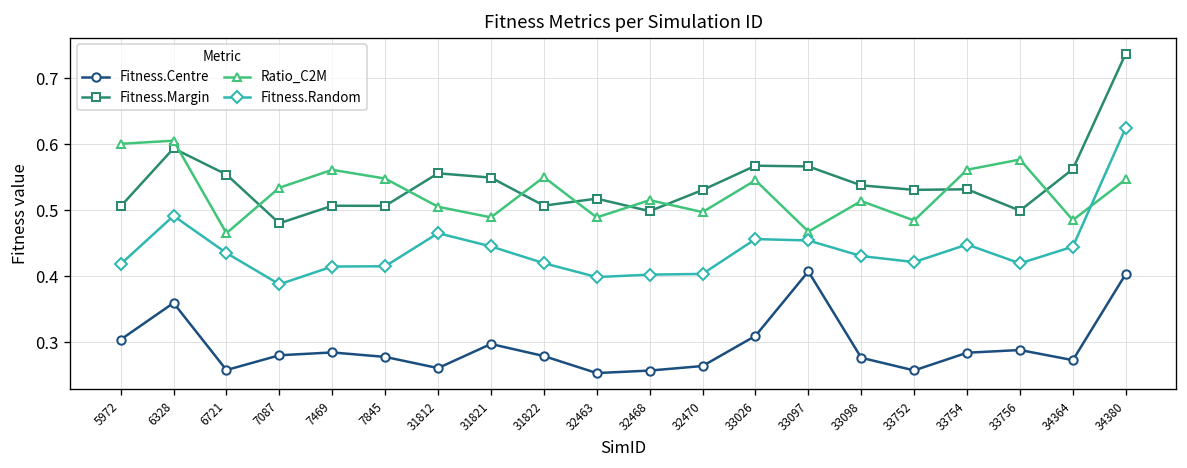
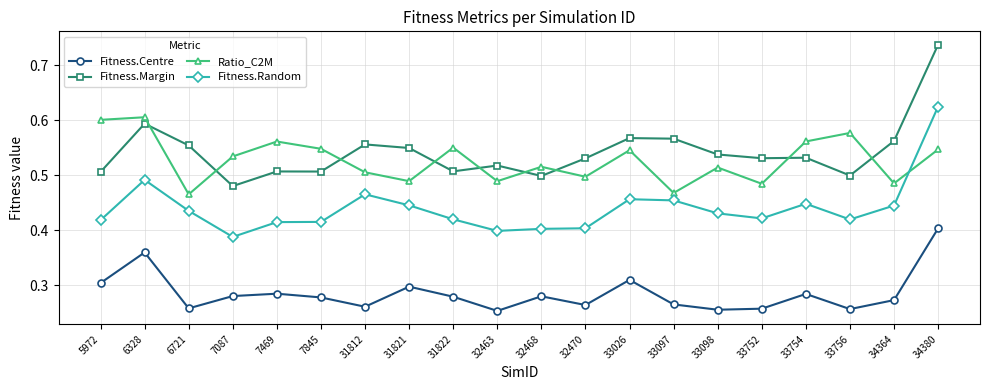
  {
    "Fitness.Centre": {
      "5972": 0.30,
      "6328": 0.36,
      "6721": 0.26,
      "7087": 0.28,
      "7469": 0.28,
      "7845": 0.28,
      "31812": 0.26,
      "31821": 0.30,
      "31822": 0.28,
      "32463": 0.25,
-     "32468": 0.26,
+     "32468": 0.28,
      "32470": 0.26,
      "33026": 0.31,
-     "33097": 0.41,
-     "33098": 0.28,
+     "33097": 0.26,
+     "33098": 0.26,
      "33752": 0.26,
      "33754": 0.28,
-     "33756": 0.29,
+     "33756": 0.26,
      "34364": 0.27,
      "34380": 0.40
    },
    "Fitness.Margin": {
      "5972": 0.51,
      "6328": 0.59,
      "6721": 0.55,
      "7087": 0.48,
      "7469": 0.51,
      "7845": 0.51,
      "31812": 0.56,
      "31821": 0.55,
      "31822": 0.51,
      "32463": 0.52,
      "32468": 0.50,
      "32470": 0.53,
      "33026": 0.57,
      "33097": 0.57,
      "33098": 0.54,
      "33752": 0.53,
      "33754": 0.53,
      "33756": 0.50,
      "34364": 0.56,
      "34380": 0.74
    }
  }
